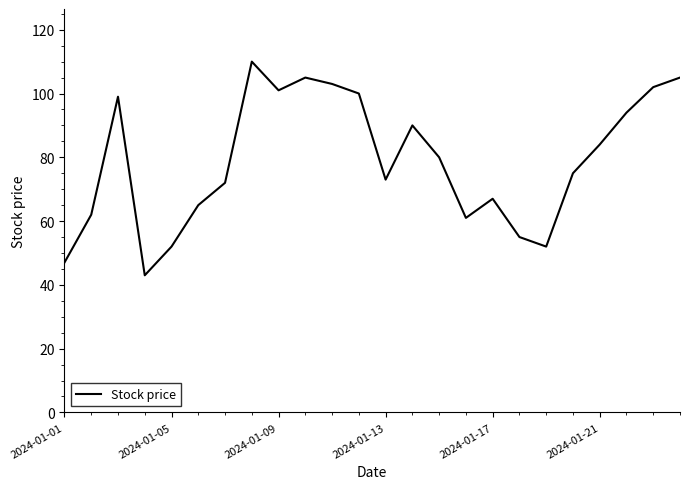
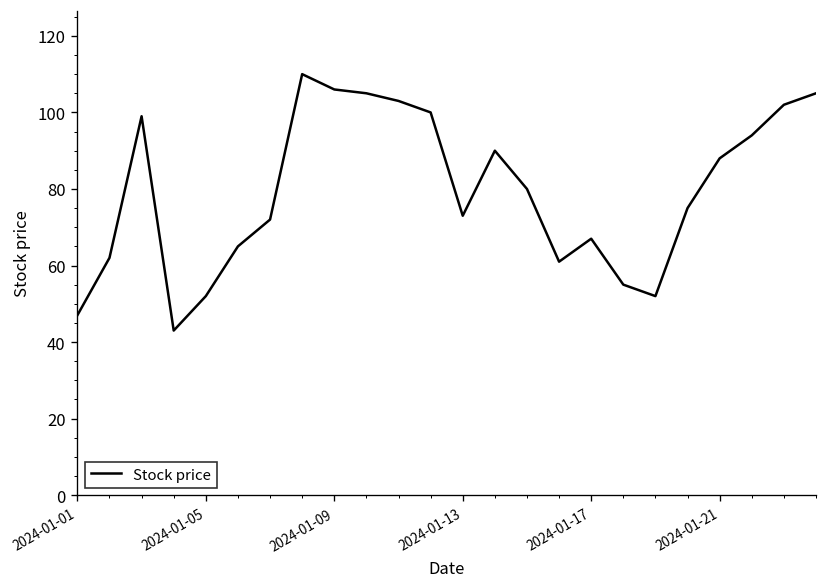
  {
    "2024-01-01": 47,
    "2024-01-05": 52,
-   "2024-01-09": 101,
+   "2024-01-09": 106,
    "2024-01-13": 73,
    "2024-01-17": 67,
-   "2024-01-21": 84
+   "2024-01-21": 88
  }
